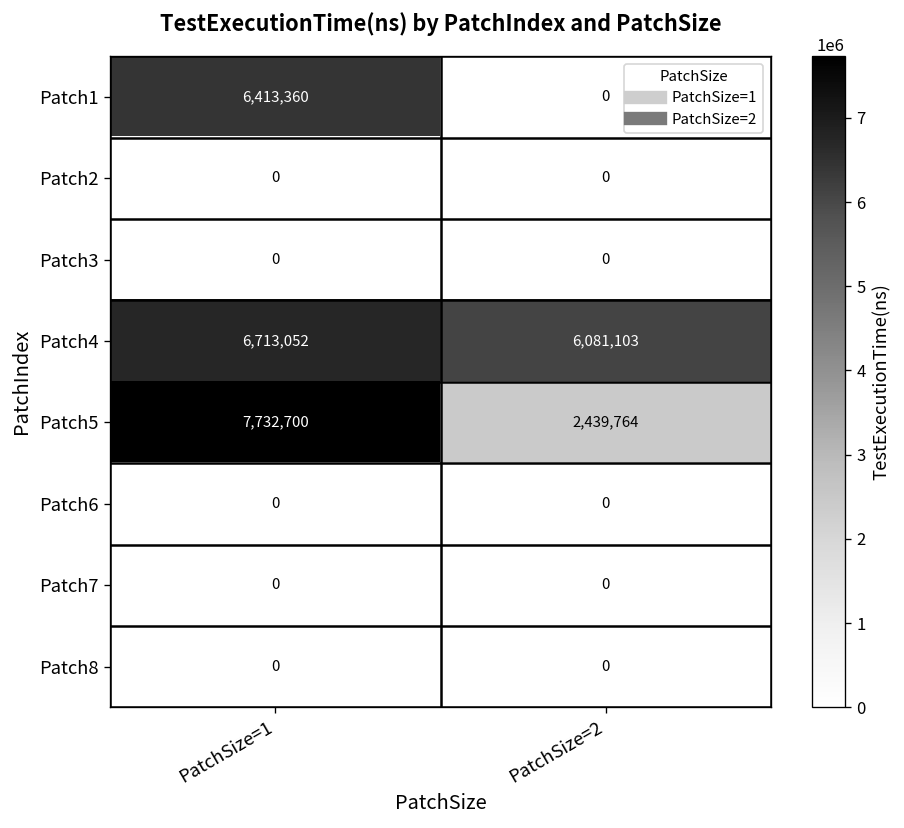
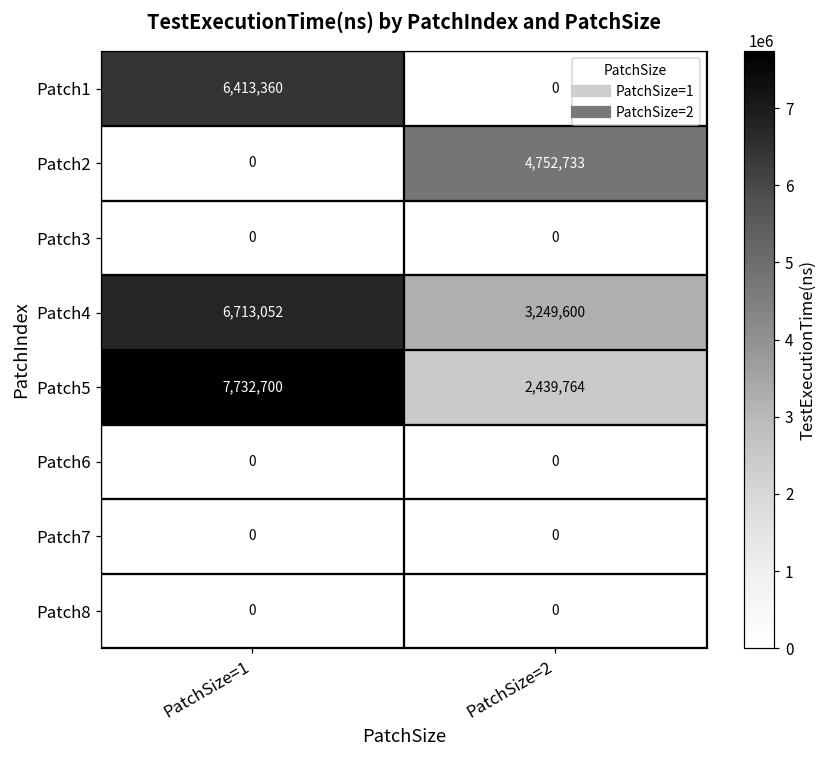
  {
    "Patch1": {
      "PatchSize=1": "6,413,360",
      "PatchSize=2": "0"
    },
    "Patch2": {
      "PatchSize=1": "0",
-     "PatchSize=2": "0"
+     "PatchSize=2": "4,752,733"
    },
    "Patch3": {
      "PatchSize=1": "0",
      "PatchSize=2": "0"
    },
    "Patch4": {
      "PatchSize=1": "6,713,052",
-     "PatchSize=2": "6,081,103"
+     "PatchSize=2": "3,249,600"
    },
    "Patch5": {
      "PatchSize=1": "7,732,700",
      "PatchSize=2": "2,439,764"
    },
    "Patch6": {
      "PatchSize=1": "0",
      "PatchSize=2": "0"
    },
    "Patch7": {
      "PatchSize=1": "0",
      "PatchSize=2": "0"
    },
    "Patch8": {
      "PatchSize=1": "0",
      "PatchSize=2": "0"
    }
  }
